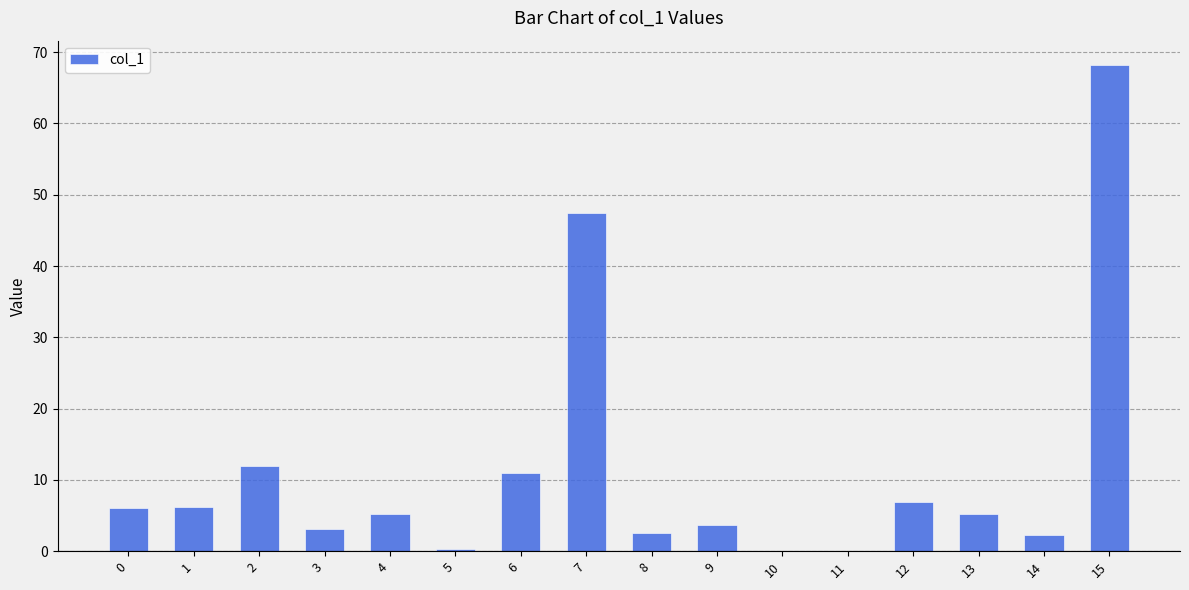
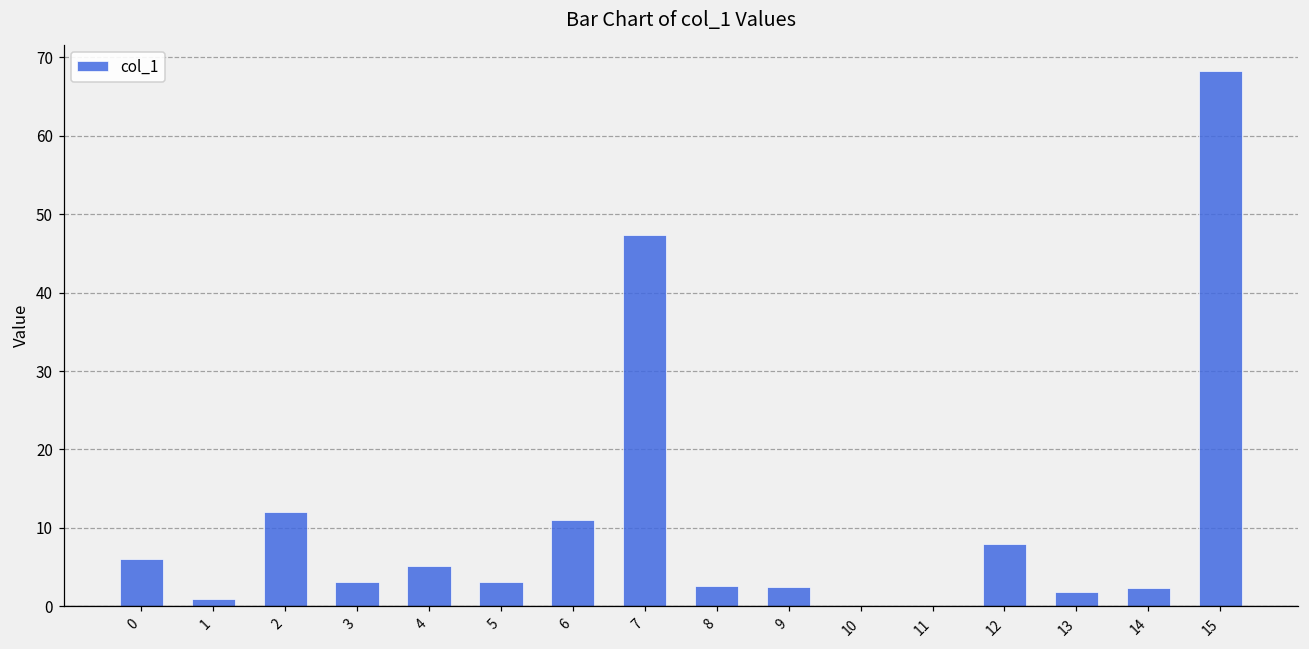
  {
    "0": 6,
-   "1": 6,
+   "1": 1,
    "2": 12,
    "3": 3,
    "4": 5,
-   "5": 0,
+   "5": 3,
    "6": 11,
    "7": 47,
    "8": 3,
-   "9": 4,
-   "12": 7,
-   "13": 5,
+   "9": 2,
+   "12": 8,
+   "13": 2,
    "14": 2,
    "15": 68
  }
